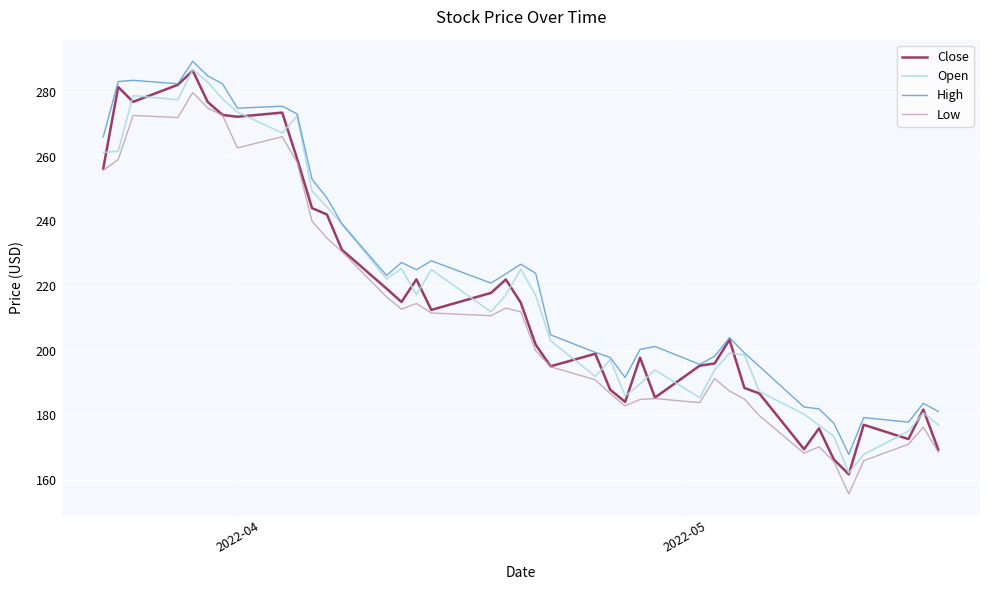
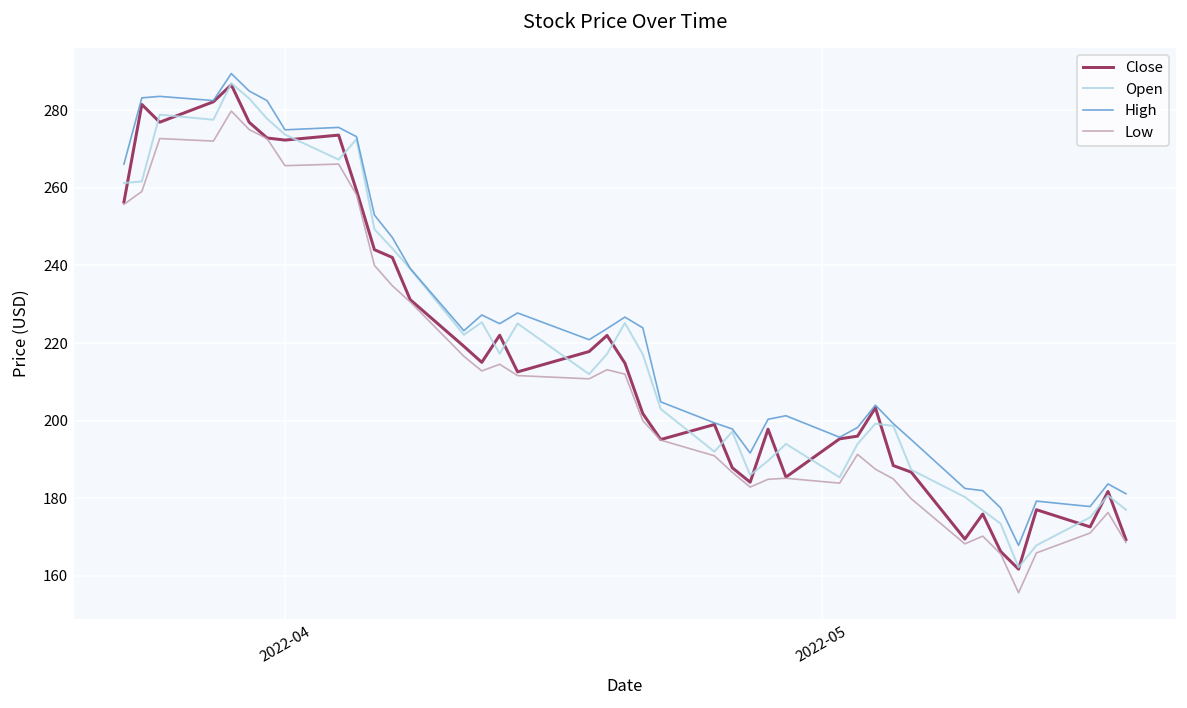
  {
    "Close": {
      "2022-04": 272
    },
    "Open": {
      "2022-04": 274
    },
    "High": {
      "2022-04": 275
    },
    "Low": {
-     "2022-04": 263
+     "2022-04": 266
    }
  }
